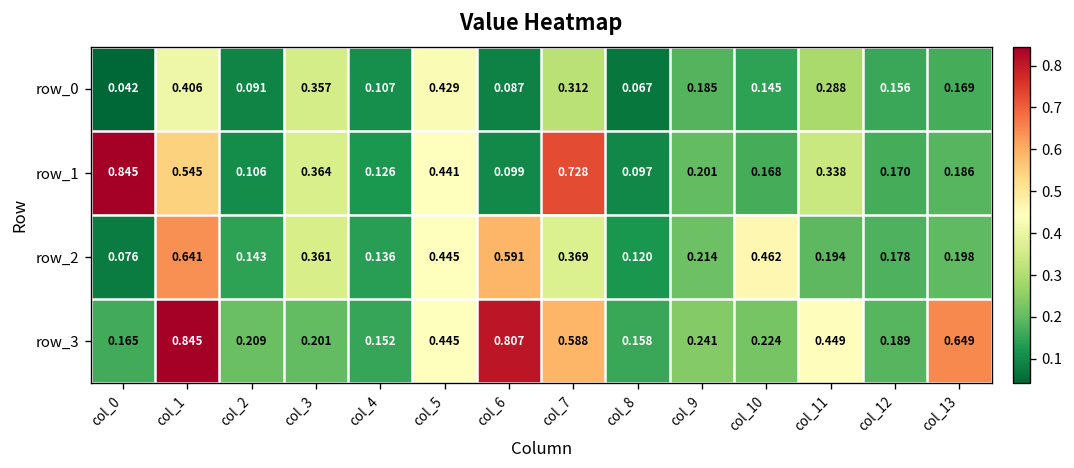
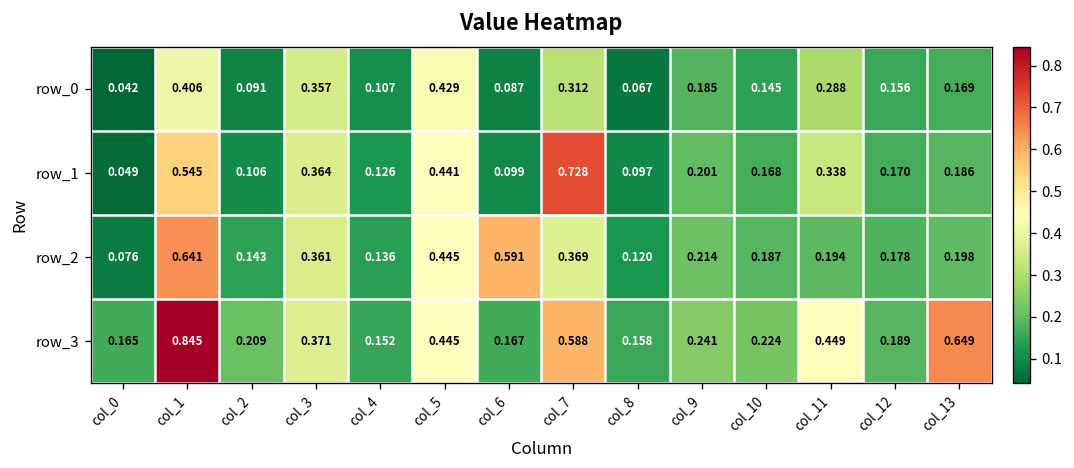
  {
    "row_0": {
      "col_0": 0.042,
      "col_1": 0.406,
      "col_2": 0.091,
      "col_3": 0.357,
      "col_4": 0.107,
      "col_5": 0.429,
      "col_6": 0.087,
      "col_7": 0.312,
      "col_8": 0.067,
      "col_9": 0.185,
      "col_10": 0.145,
      "col_11": 0.288,
      "col_12": 0.156,
      "col_13": 0.169
    },
    "row_1": {
-     "col_0": 0.845,
+     "col_0": 0.049,
      "col_1": 0.545,
      "col_2": 0.106,
      "col_3": 0.364,
      "col_4": 0.126,
      "col_5": 0.441,
      "col_6": 0.099,
      "col_7": 0.728,
      "col_8": 0.097,
      "col_9": 0.201,
      "col_10": 0.168,
      "col_11": 0.338,
      "col_12": 0.170,
      "col_13": 0.186
    },
    "row_2": {
      "col_0": 0.076,
      "col_1": 0.641,
      "col_2": 0.143,
      "col_3": 0.361,
      "col_4": 0.136,
      "col_5": 0.445,
      "col_6": 0.591,
      "col_7": 0.369,
      "col_8": 0.120,
      "col_9": 0.214,
-     "col_10": 0.462,
+     "col_10": 0.187,
      "col_11": 0.194,
      "col_12": 0.178,
      "col_13": 0.198
    },
    "row_3": {
      "col_0": 0.165,
      "col_1": 0.845,
      "col_2": 0.209,
-     "col_3": 0.201,
+     "col_3": 0.371,
      "col_4": 0.152,
      "col_5": 0.445,
-     "col_6": 0.807,
+     "col_6": 0.167,
      "col_7": 0.588,
      "col_8": 0.158,
      "col_9": 0.241,
      "col_10": 0.224,
      "col_11": 0.449,
      "col_12": 0.189,
      "col_13": 0.649
    }
  }
